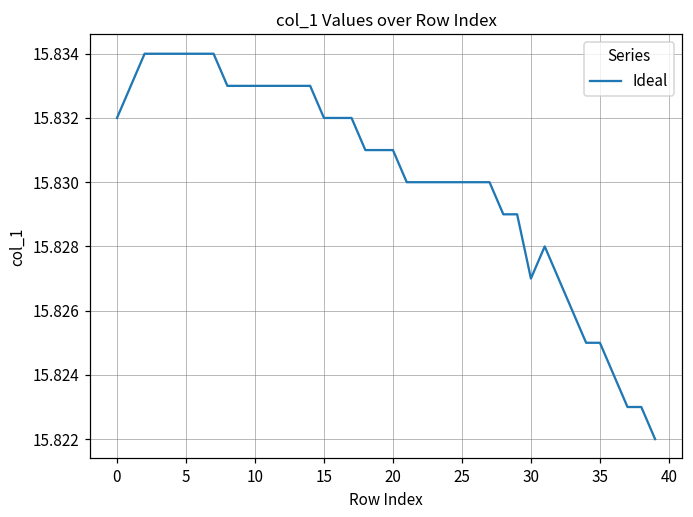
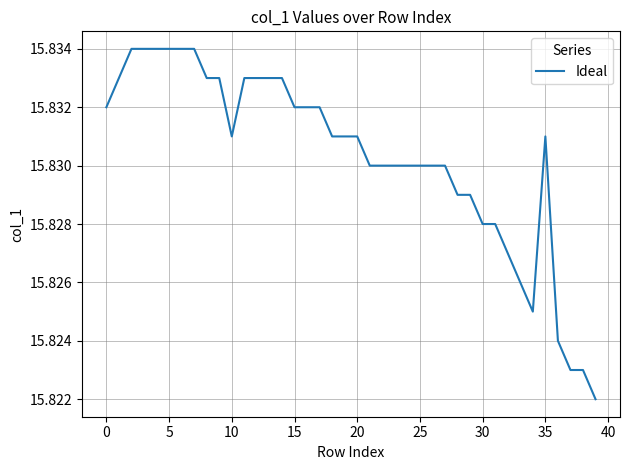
  {
    "0": 15.832,
    "5": 15.834,
-   "10": 15.833,
+   "10": 15.831,
    "15": 15.832,
    "20": 15.831,
    "25": 15.830,
-   "30": 15.827,
-   "35": 15.825
+   "30": 15.828,
+   "35": 15.831
  }
